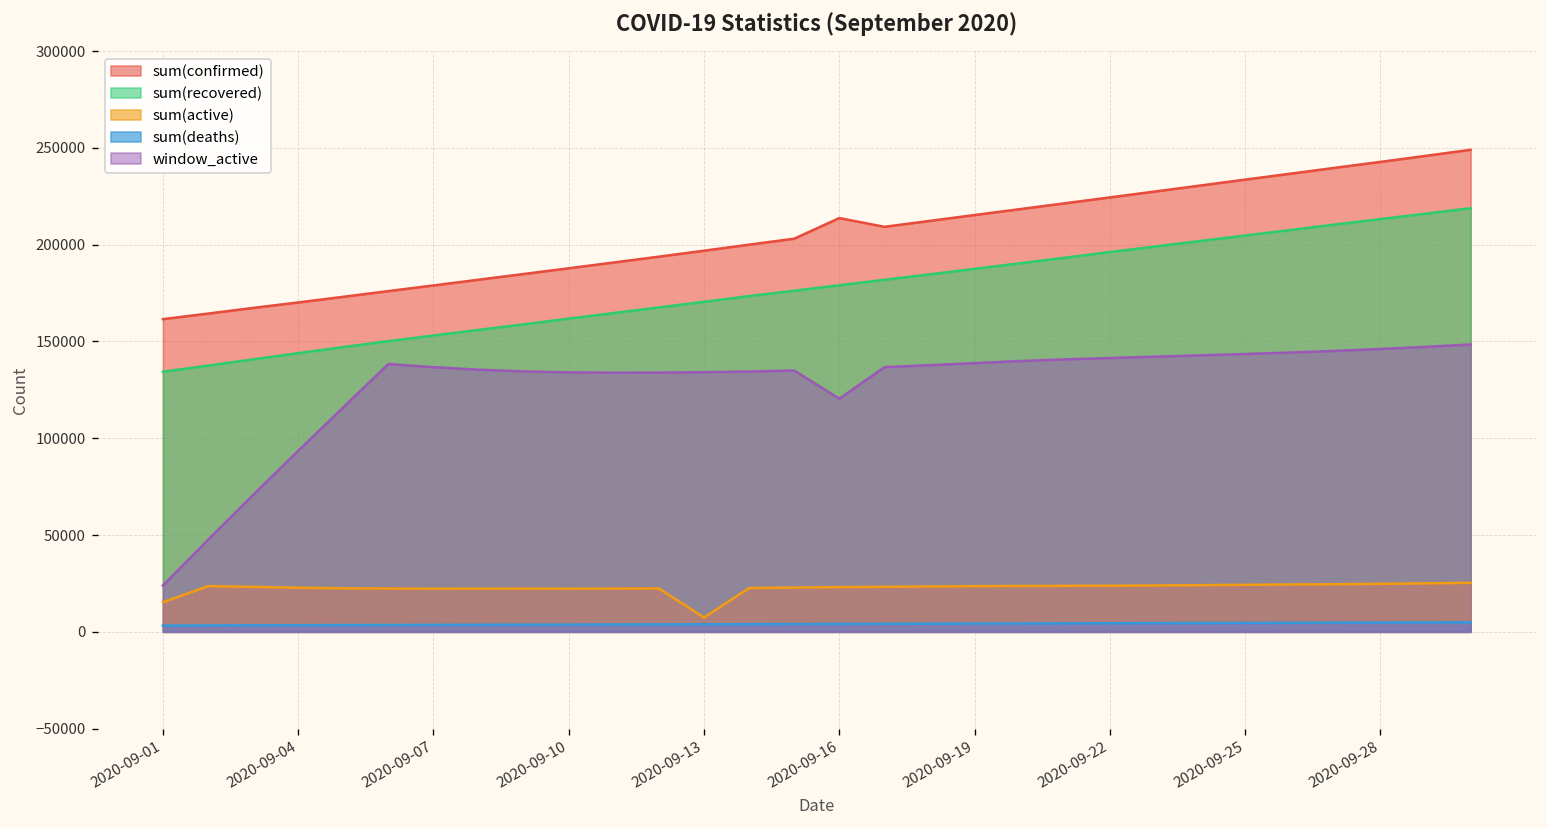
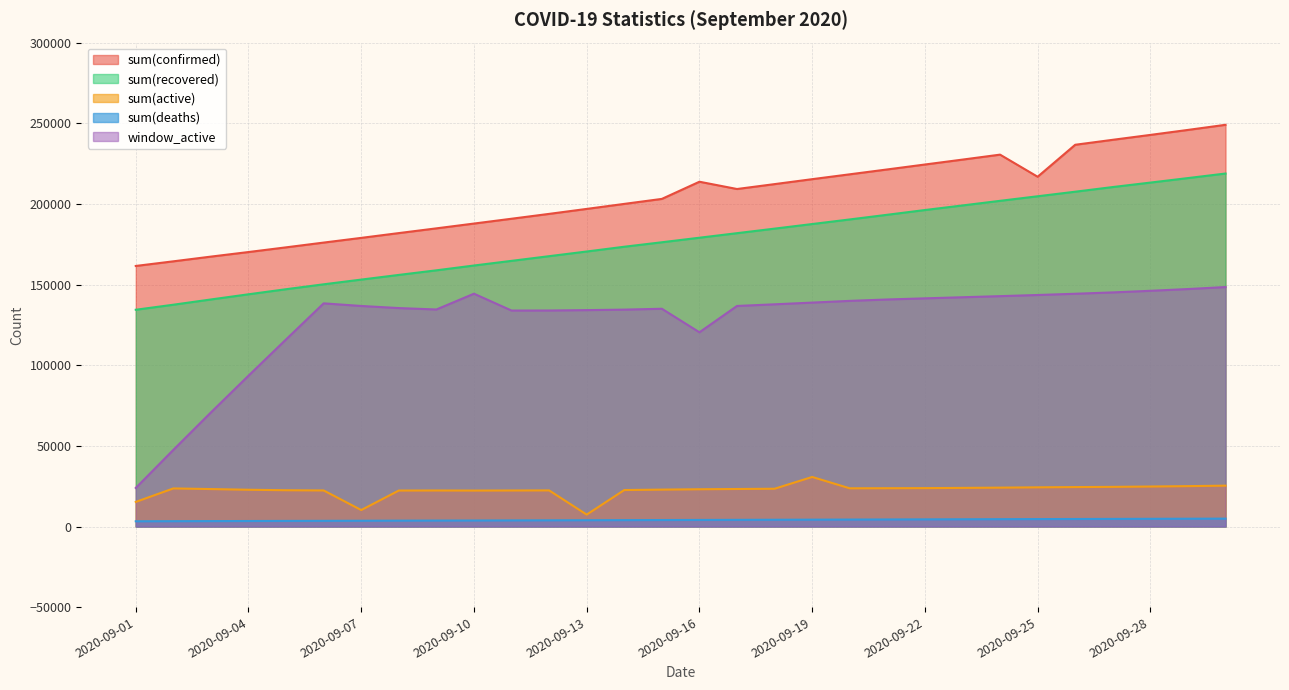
  {
    "sum(confirmed)": {
      "2020-09-01": 162000,
      "2020-09-04": 170000,
      "2020-09-07": 179000,
      "2020-09-10": 188000,
      "2020-09-13": 197000,
      "2020-09-16": 214000,
      "2020-09-19": 215000,
      "2020-09-22": 224000,
-     "2020-09-25": 234000,
+     "2020-09-25": 217000,
      "2020-09-28": 243000
    },
    "sum(recovered)": {
      "2020-09-01": 134000,
      "2020-09-04": 144000,
      "2020-09-07": 153000,
      "2020-09-10": 162000,
      "2020-09-13": 170000,
      "2020-09-16": 179000,
      "2020-09-19": 188000,
      "2020-09-22": 196000,
      "2020-09-25": 205000,
      "2020-09-28": 213000
    },
    "sum(active)": {
      "2020-09-01": 15000,
      "2020-09-04": 23000,
-     "2020-09-07": 22000,
+     "2020-09-07": 10000,
      "2020-09-10": 22000,
      "2020-09-13": 7000,
      "2020-09-16": 23000,
-     "2020-09-19": 24000,
+     "2020-09-19": 31000,
      "2020-09-22": 24000,
      "2020-09-25": 24000,
      "2020-09-28": 25000
    },
    "sum(deaths)": {
      "2020-09-01": 3000,
      "2020-09-04": 3000,
      "2020-09-07": 4000,
      "2020-09-10": 4000,
      "2020-09-13": 4000,
      "2020-09-16": 4000,
      "2020-09-19": 4000,
      "2020-09-22": 4000,
      "2020-09-25": 5000,
      "2020-09-28": 5000
    },
    "window_active": {
      "2020-09-01": 24000,
      "2020-09-04": 94000,
      "2020-09-07": 137000,
-     "2020-09-10": 134000,
+     "2020-09-10": 144000,
      "2020-09-13": 134000,
      "2020-09-16": 120000,
      "2020-09-19": 139000,
      "2020-09-22": 141000,
      "2020-09-25": 144000,
      "2020-09-28": 146000
    }
  }
